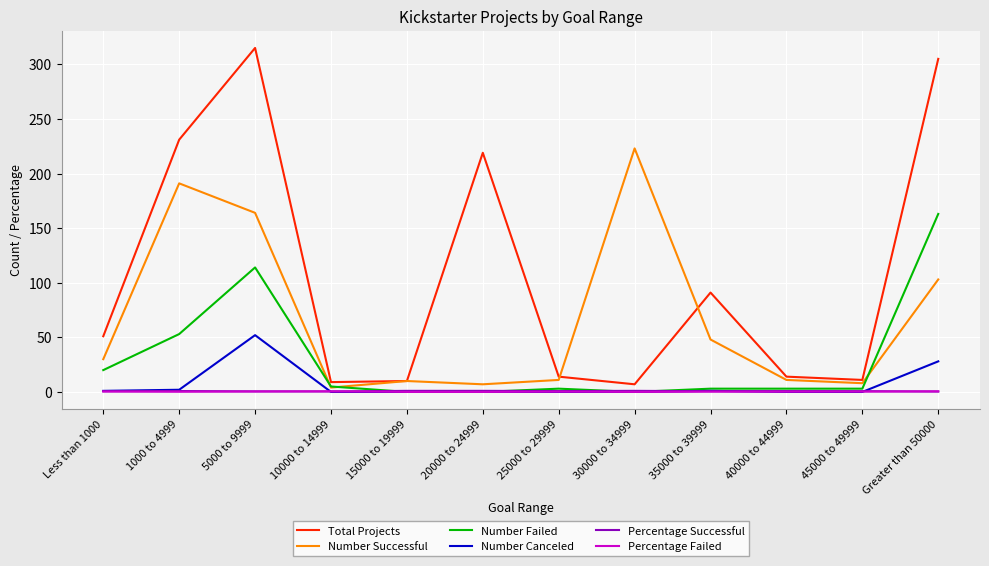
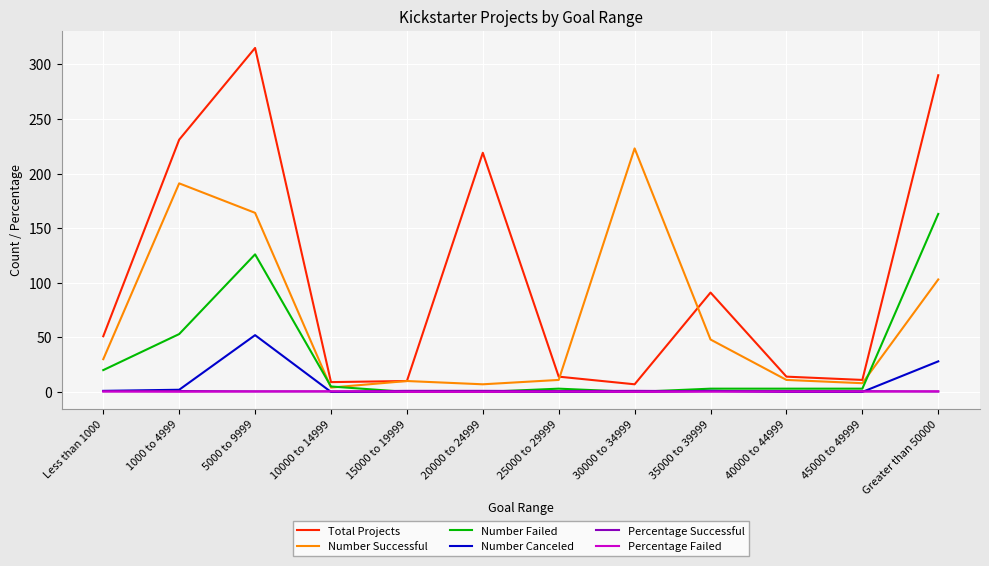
  {
    "Total Projects": {
      "Less than 1000": 51,
      "1000 to 4999": 231,
      "5000 to 9999": 315,
      "10000 to 14999": 9,
      "20000 to 24999": 219,
      "25000 to 29999": 14,
      "30000 to 34999": 7,
      "35000 to 39999": 91,
      "40000 to 44999": 14,
      "45000 to 49999": 11,
-     "Greater than 50000": 305
+     "Greater than 50000": 290
    },
    "Number Successful": {
      "Less than 1000": 30,
      "1000 to 4999": 191,
      "5000 to 9999": 164,
      "20000 to 24999": 7,
      "25000 to 29999": 11,
      "30000 to 34999": 223,
      "35000 to 39999": 48,
      "40000 to 44999": 11,
      "45000 to 49999": 8,
      "Greater than 50000": 103
    },
    "Number Failed": {
      "Less than 1000": 20,
      "1000 to 4999": 53,
-     "5000 to 9999": 114,
+     "5000 to 9999": 126,
      "Greater than 50000": 163
    },
    "Number Canceled": {
      "5000 to 9999": 52,
      "Greater than 50000": 28
    }
  }
